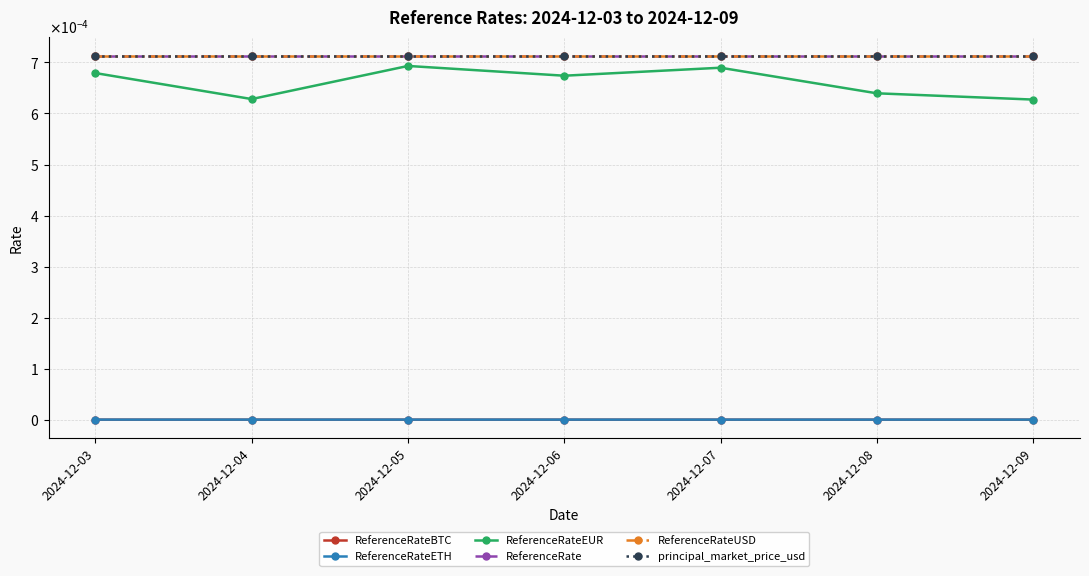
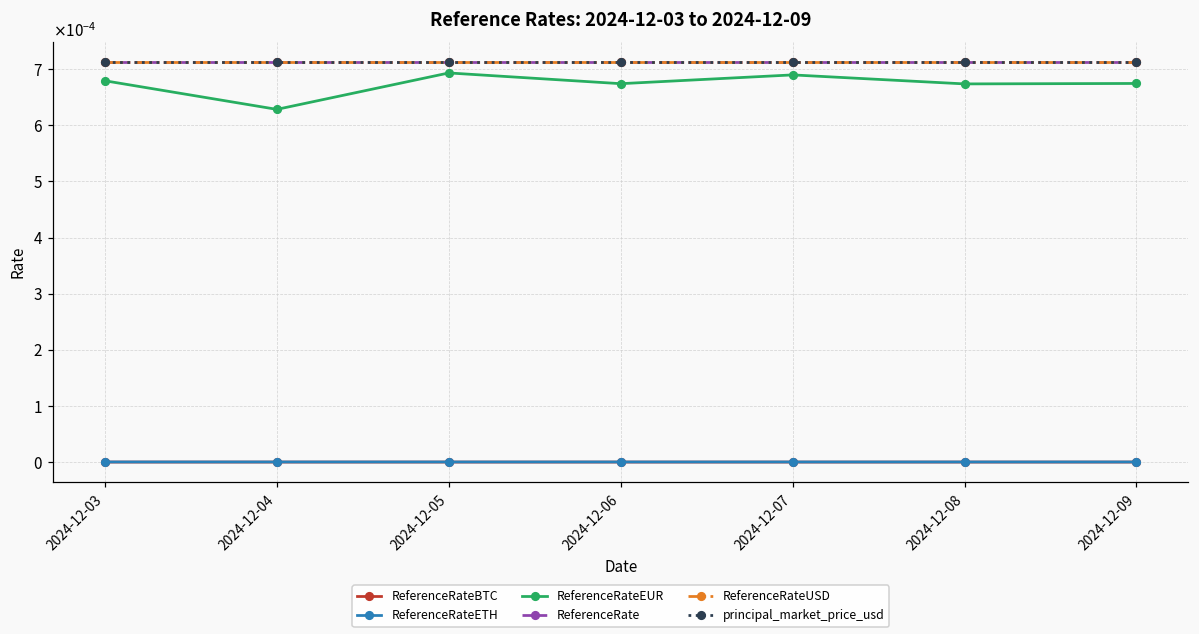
  {
    "ReferenceRateETH": {
      "2024-12-03": 0.00000,
      "2024-12-04": 0.00000,
      "2024-12-05": 0.00000,
      "2024-12-06": 0.00000,
      "2024-12-07": 0.00000,
      "2024-12-08": 0.00000,
      "2024-12-09": 0.00000
    },
    "ReferenceRateEUR": {
      "2024-12-03": 0.00068,
      "2024-12-04": 0.00063,
      "2024-12-05": 0.00069,
      "2024-12-06": 0.00067,
      "2024-12-07": 0.00069,
-     "2024-12-08": 0.00064,
-     "2024-12-09": 0.00063
+     "2024-12-08": 0.00067,
+     "2024-12-09": 0.00067
    },
    "principal_market_price_usd": {
      "2024-12-03": 0.00071,
      "2024-12-04": 0.00071,
      "2024-12-05": 0.00071,
      "2024-12-06": 0.00071,
      "2024-12-07": 0.00071,
      "2024-12-08": 0.00071,
      "2024-12-09": 0.00071
    }
  }
